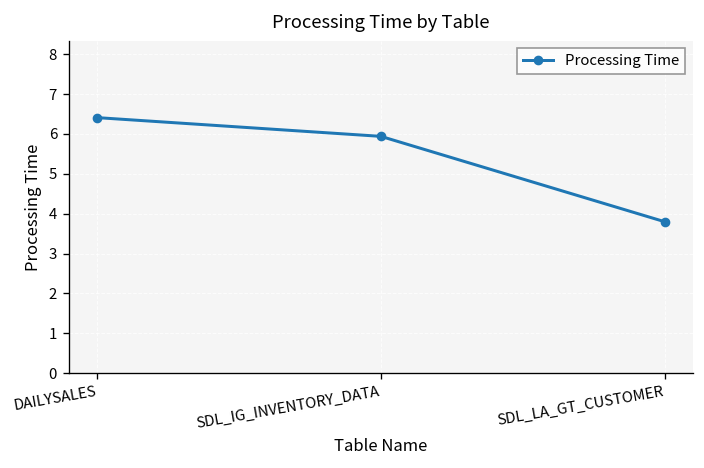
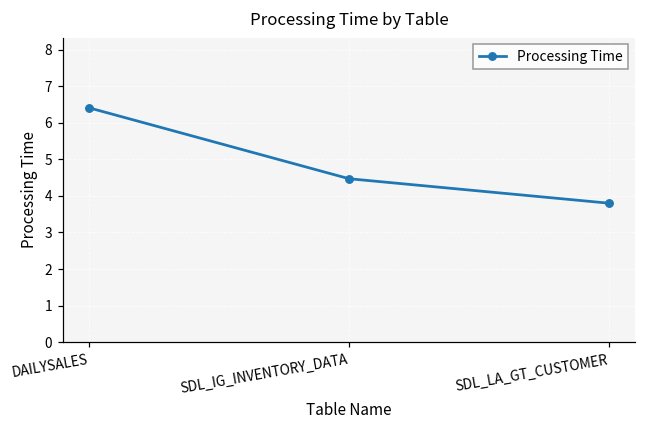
  {
    "DAILYSALES": 6.4,
-   "SDL_IG_INVENTORY_DATA": 5.9,
+   "SDL_IG_INVENTORY_DATA": 4.5,
    "SDL_LA_GT_CUSTOMER": 3.8
  }
